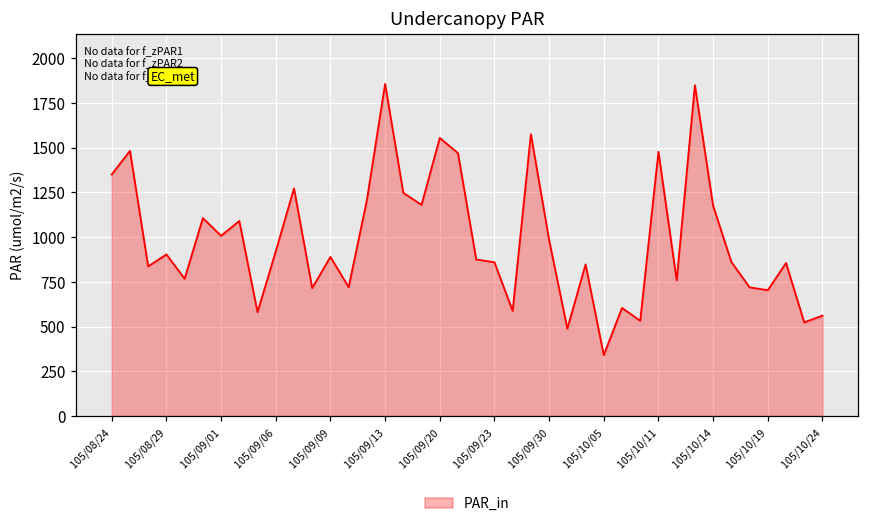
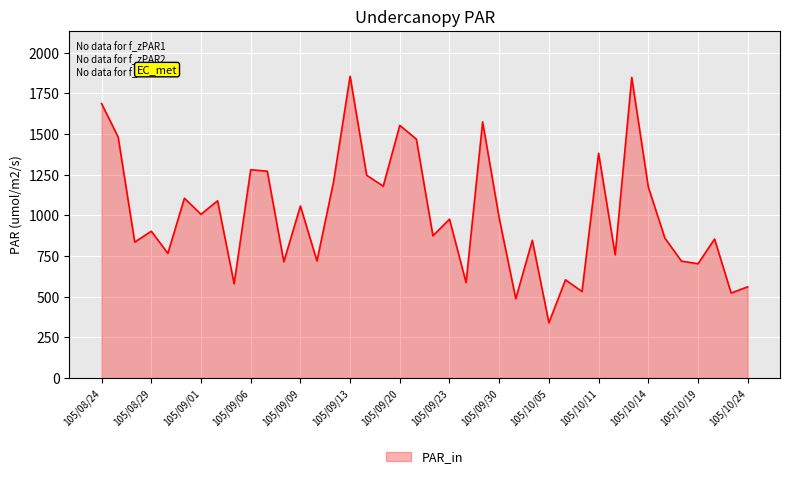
  {
-   "105/08/24": 1350,
+   "105/08/24": 1690,
    "105/08/29": 900,
    "105/09/01": 1010,
-   "105/09/06": 920,
-   "105/09/09": 890,
+   "105/09/06": 1280,
+   "105/09/09": 1060,
    "105/09/13": 1860,
    "105/09/20": 1550,
-   "105/09/23": 860,
+   "105/09/23": 980,
    "105/09/30": 980,
    "105/10/05": 340,
-   "105/10/11": 1480,
+   "105/10/11": 1380,
    "105/10/14": 1180,
    "105/10/19": 700,
    "105/10/24": 560
  }
